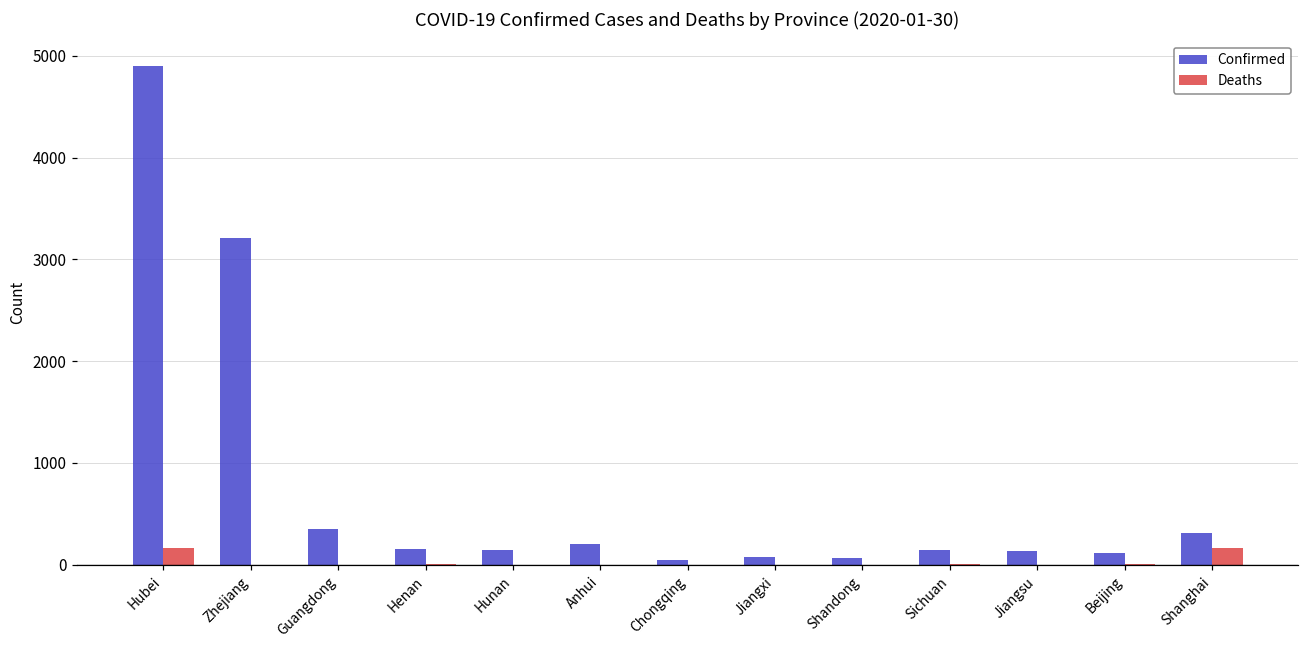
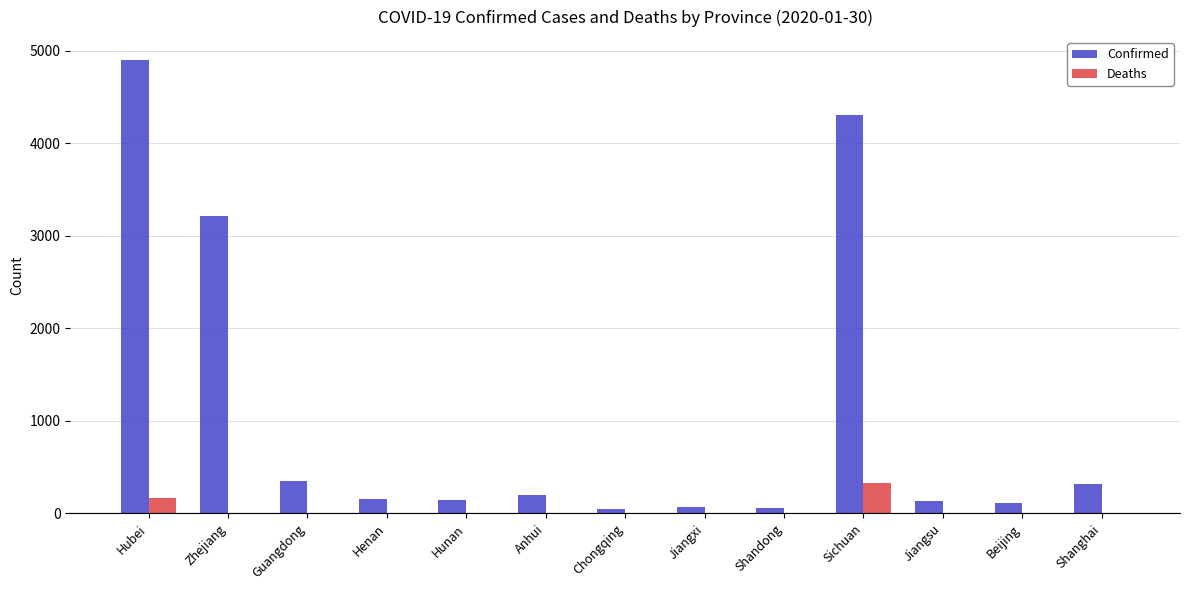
  {
    "Confirmed": {
      "Hubei": 4900,
      "Zhejiang": 3200,
      "Guangdong": 400,
      "Henan": 200,
      "Hunan": 100,
      "Anhui": 200,
      "Chongqing": 0,
      "Jiangxi": 100,
      "Shandong": 100,
-     "Sichuan": 100,
+     "Sichuan": 4300,
      "Jiangsu": 100,
      "Beijing": 100,
      "Shanghai": 300
    },
    "Deaths": {
      "Hubei": 200,
      "Zhejiang": 0,
      "Guangdong": 0,
      "Hunan": 0,
      "Anhui": 0,
      "Chongqing": 0,
      "Jiangxi": 0,
      "Shandong": 0,
-     "Sichuan": 0,
+     "Sichuan": 300,
      "Jiangsu": 0,
-     "Shanghai": 200
+     "Shanghai": 0
    }
  }
